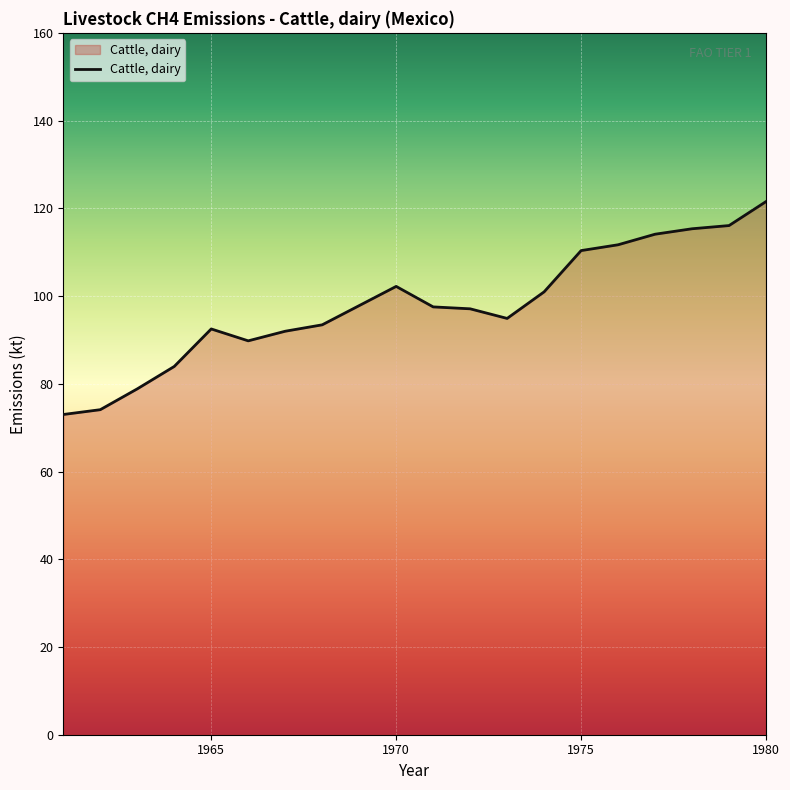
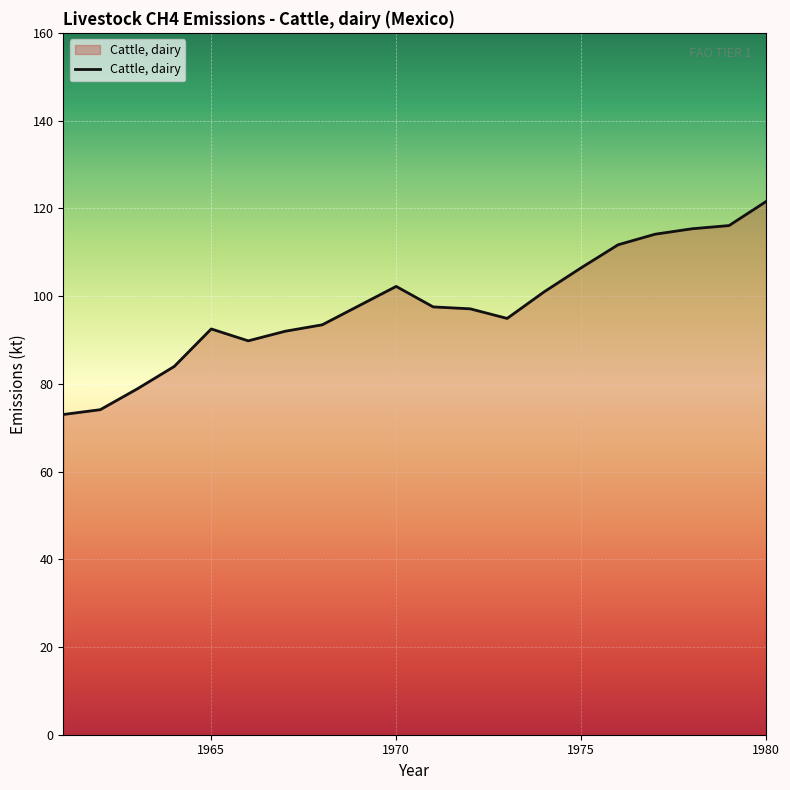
  {
    "1965": 93,
    "1970": 102,
-   "1975": 110,
+   "1975": 106,
    "1980": 122
  }
